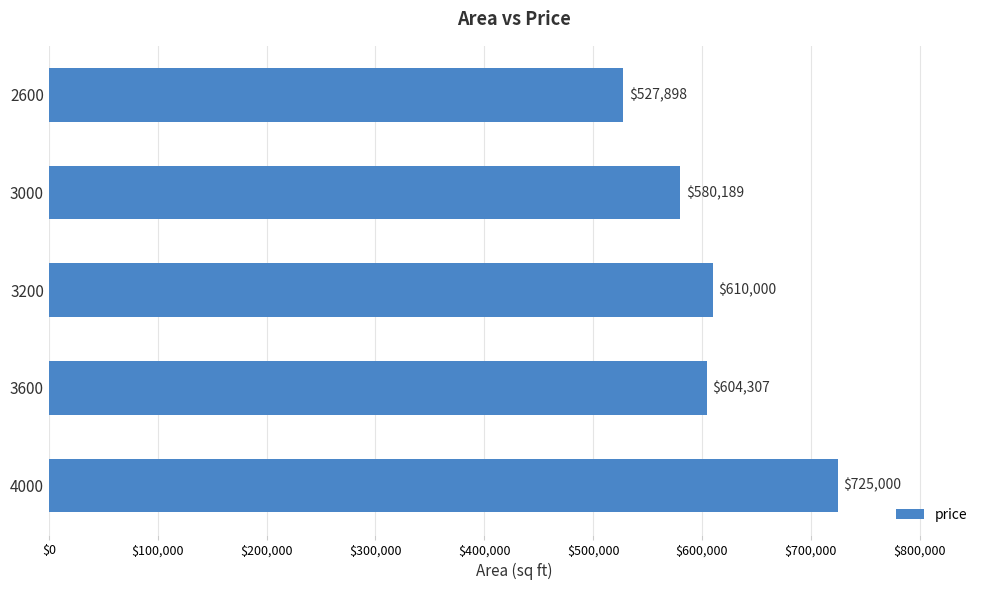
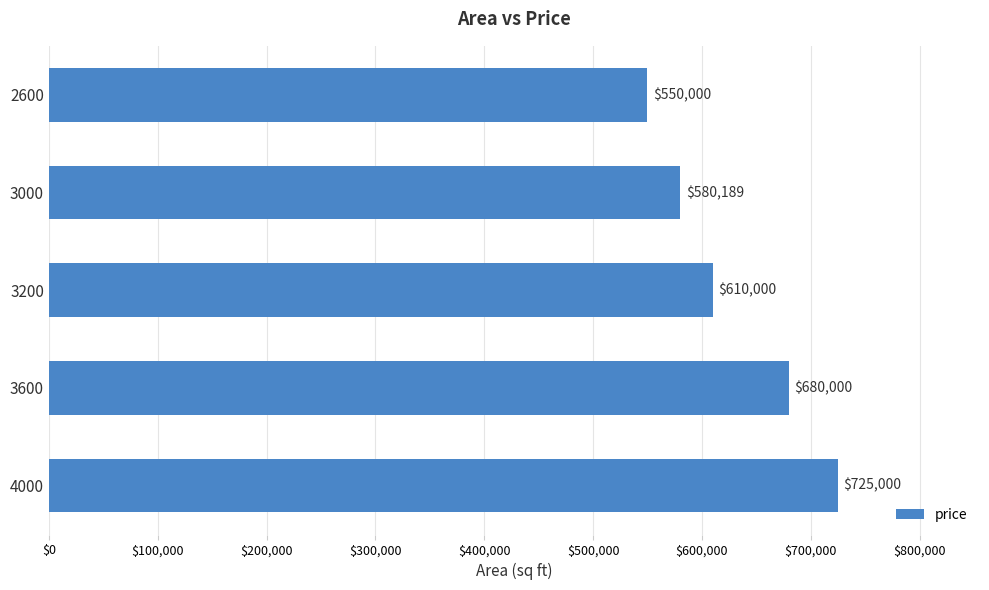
  {
-   "2600": "$527,898",
+   "2600": "$550,000",
    "3000": "$580,189",
    "3200": "$610,000",
-   "3600": "$604,307",
+   "3600": "$680,000",
    "4000": "$725,000"
  }
